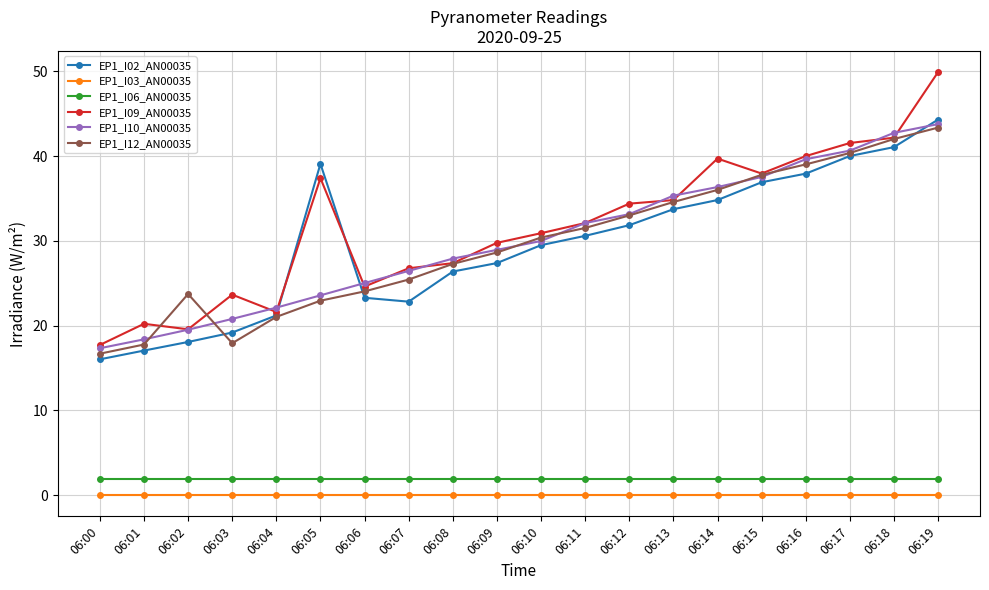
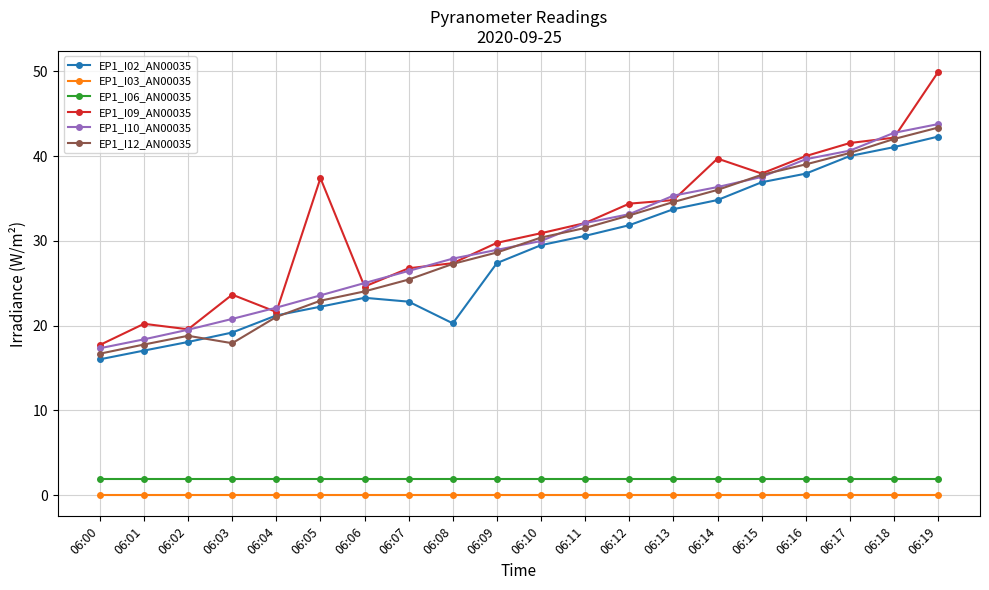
  {
    "EP1_I02_AN00035": {
      "06:00": 16,
      "06:01": 17,
      "06:02": 18,
      "06:03": 19,
-     "06:05": 39,
+     "06:05": 22,
      "06:06": 23,
      "06:07": 23,
-     "06:08": 26,
+     "06:08": 20,
      "06:09": 27,
      "06:10": 29,
      "06:11": 31,
      "06:12": 32,
      "06:13": 34,
      "06:14": 35,
      "06:15": 37,
      "06:16": 38,
      "06:17": 40,
      "06:18": 41,
-     "06:19": 44
+     "06:19": 42
    },
    "EP1_I03_AN00035": {
      "06:00": 0,
      "06:01": 0,
      "06:02": 0,
      "06:03": 0,
      "06:04": 0,
      "06:05": 0,
      "06:06": 0,
      "06:07": 0,
      "06:08": 0,
      "06:09": 0,
      "06:10": 0,
      "06:11": 0,
      "06:12": 0,
      "06:13": 0,
      "06:14": 0,
      "06:15": 0,
      "06:16": 0,
      "06:17": 0,
      "06:18": 0,
      "06:19": 0
    },
    "EP1_I06_AN00035": {
      "06:00": 2,
      "06:01": 2,
      "06:02": 2,
      "06:03": 2,
      "06:04": 2,
      "06:05": 2,
      "06:06": 2,
      "06:07": 2,
      "06:08": 2,
      "06:09": 2,
      "06:10": 2,
      "06:11": 2,
      "06:12": 2,
      "06:13": 2,
      "06:14": 2,
      "06:15": 2,
      "06:16": 2,
      "06:17": 2,
      "06:18": 2,
      "06:19": 2
    },
    "EP1_I09_AN00035": {
      "06:00": 18,
      "06:01": 20,
      "06:03": 24,
      "06:04": 22,
      "06:05": 37,
      "06:06": 25,
      "06:07": 27,
      "06:09": 30,
      "06:10": 31,
      "06:12": 34,
      "06:14": 40,
      "06:16": 40,
      "06:17": 42,
      "06:19": 50
    },
    "EP1_I10_AN00035": {
      "06:00": 17,
      "06:01": 18,
      "06:03": 21,
      "06:04": 22,
      "06:05": 24,
      "06:06": 25,
      "06:07": 26,
      "06:08": 28,
      "06:09": 29,
      "06:10": 30,
      "06:13": 35,
      "06:14": 36,
      "06:16": 40,
      "06:18": 43,
      "06:19": 44
    },
    "EP1_I12_AN00035": {
      "06:00": 17,
      "06:01": 18,
-     "06:02": 24,
+     "06:02": 19,
      "06:03": 18,
      "06:05": 23,
      "06:06": 24,
      "06:07": 25,
      "06:09": 29,
      "06:10": 30,
      "06:11": 32,
      "06:14": 36,
      "06:16": 39,
      "06:19": 43
    }
  }
